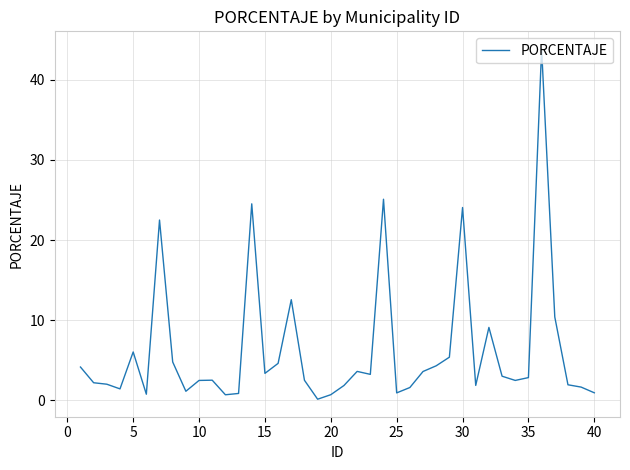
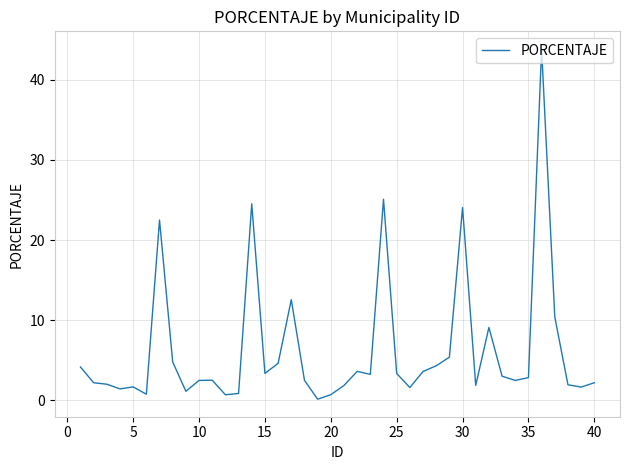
  {
-   "5": 6,
+   "5": 2,
    "10": 2,
    "15": 3,
    "20": 1,
-   "25": 1,
+   "25": 3,
    "30": 24,
    "35": 3,
-   "40": 1
+   "40": 2
  }
